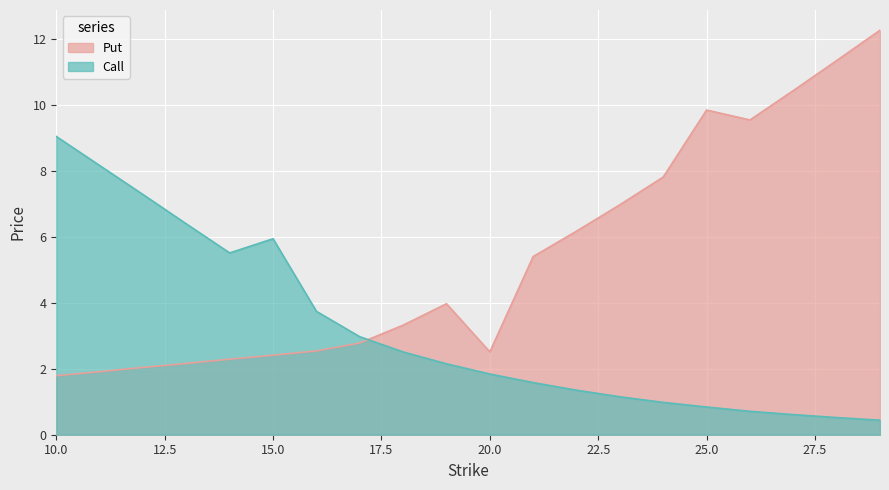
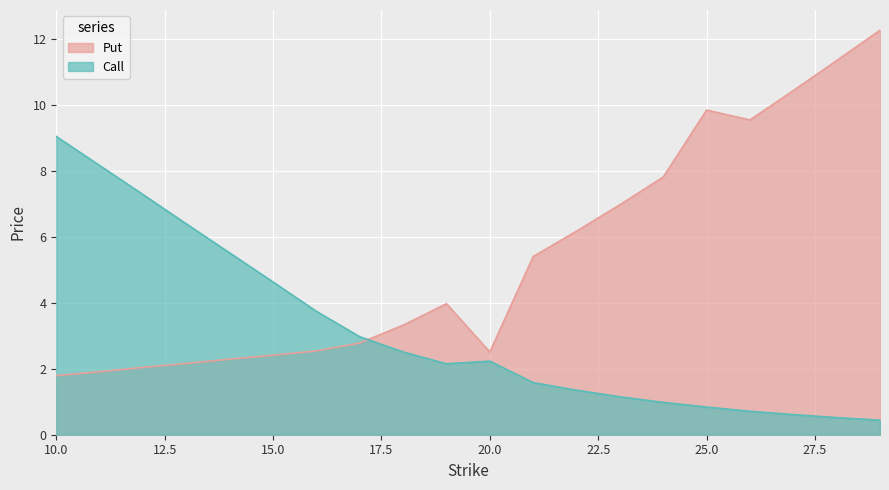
  {
    "Put": {
      "10.0": 1.8,
      "15.0": 2.4,
      "20.0": 2.5,
      "25.0": 9.8
    },
    "Call": {
      "10.0": 9.0,
-     "15.0": 5.9,
-     "20.0": 1.8,
+     "15.0": 4.6,
+     "20.0": 2.2,
      "25.0": 0.8
    }
  }
